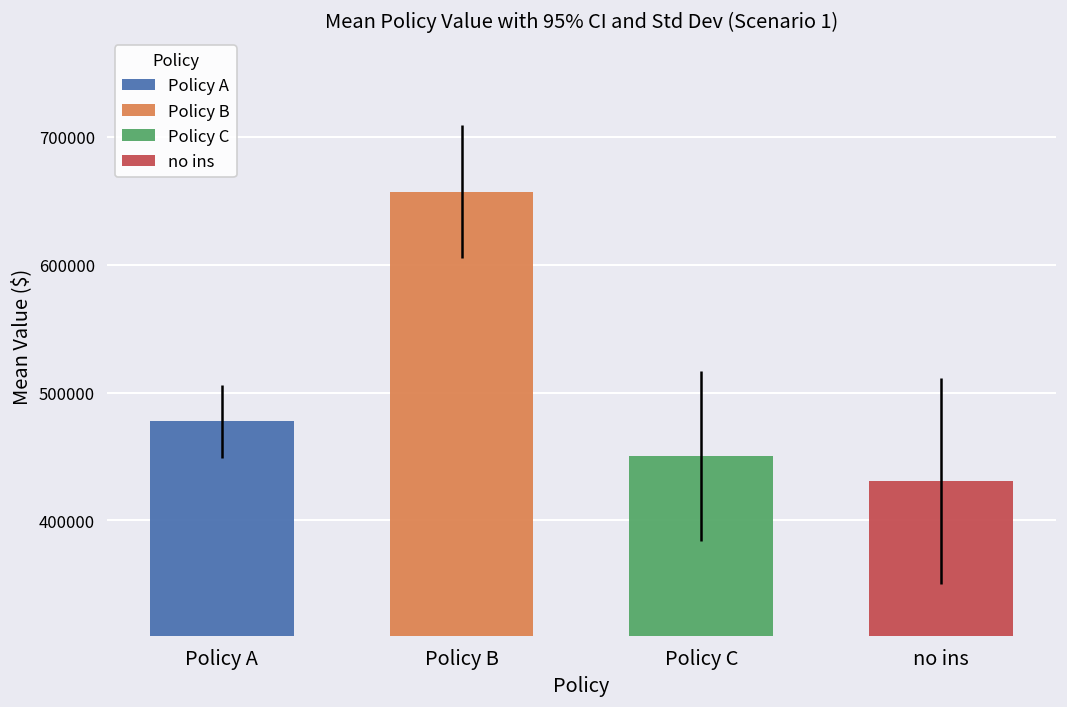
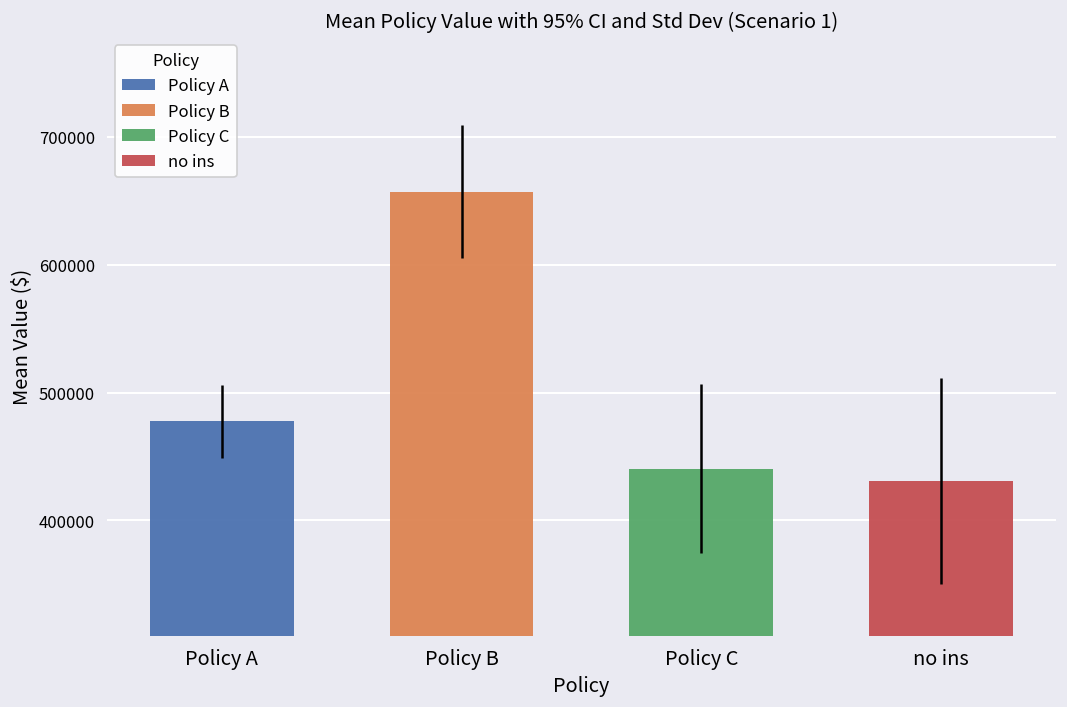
  {
    "Policy A": 477000,
    "Policy B": 657000,
-   "Policy C": 450000,
+   "Policy C": 441000,
    "no ins": 431000
  }
